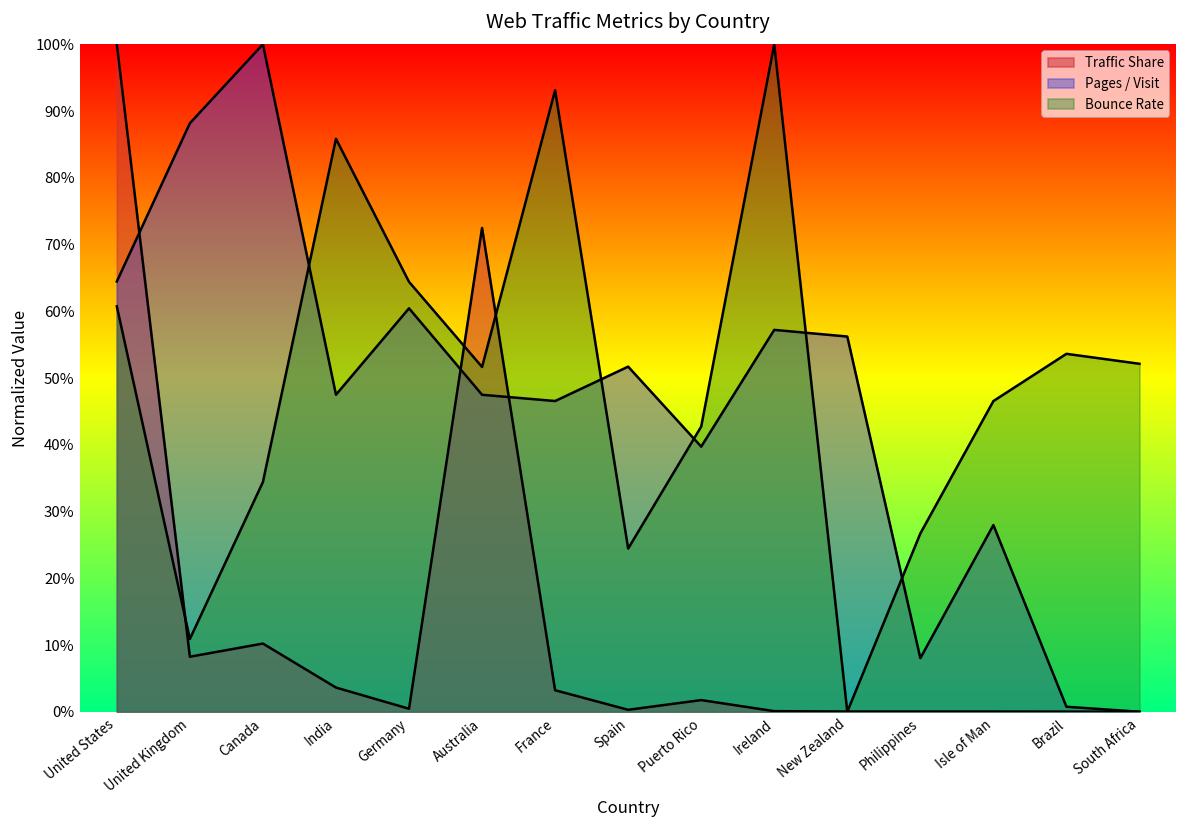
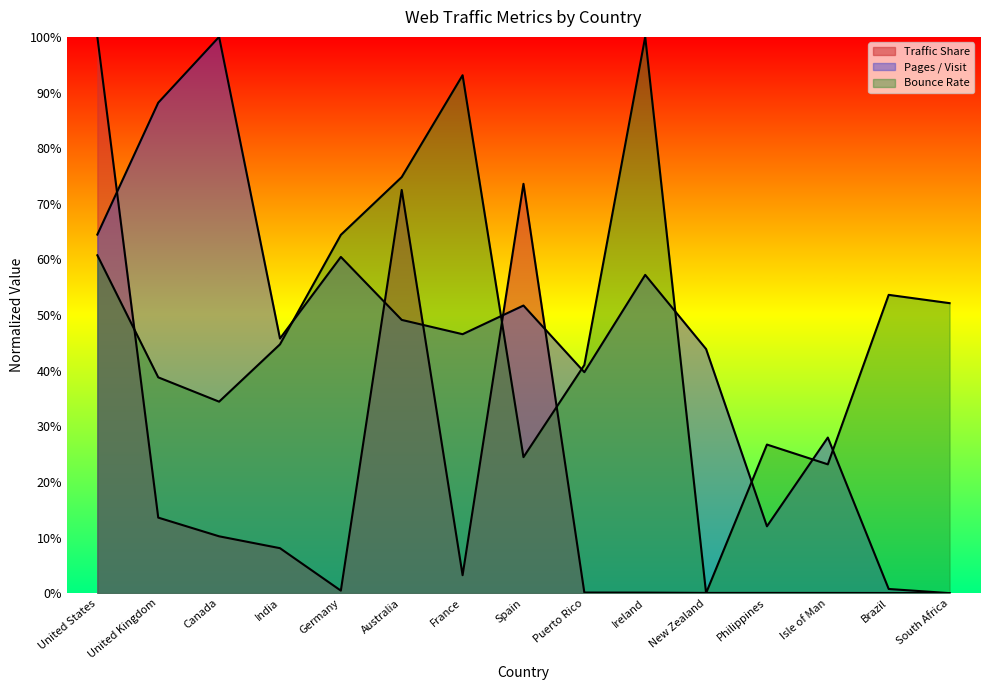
  {
    "Traffic Share": {
      "United States": "100%",
-     "United Kingdom": "8%",
+     "United Kingdom": "14%",
      "Canada": "10%",
-     "India": "4%",
+     "India": "8%",
      "Germany": "0%",
      "Australia": "72%",
      "France": "3%",
-     "Spain": "0%",
-     "Puerto Rico": "2%",
+     "Spain": "74%",
+     "Puerto Rico": "0%",
      "Ireland": "0%",
      "Philippines": "0%",
      "Isle of Man": "0%",
      "Brazil": "0%"
    },
    "Pages / Visit": {
      "United States": "64%",
      "United Kingdom": "88%",
      "Canada": "100%",
-     "India": "47%",
+     "India": "46%",
      "Germany": "60%",
-     "Australia": "47%",
+     "Australia": "49%",
      "France": "47%",
      "Spain": "52%",
      "Puerto Rico": "40%",
      "Ireland": "57%",
-     "New Zealand": "56%",
-     "Philippines": "8%",
+     "New Zealand": "44%",
+     "Philippines": "12%",
      "Isle of Man": "28%",
      "Brazil": "1%"
    },
    "Bounce Rate": {
      "United States": "61%",
-     "United Kingdom": "11%",
+     "United Kingdom": "39%",
      "Canada": "34%",
-     "India": "86%",
+     "India": "45%",
      "Germany": "64%",
-     "Australia": "52%",
+     "Australia": "75%",
      "France": "93%",
      "Spain": "24%",
-     "Puerto Rico": "43%",
+     "Puerto Rico": "41%",
      "Ireland": "100%",
      "Philippines": "27%",
-     "Isle of Man": "47%",
+     "Isle of Man": "23%",
      "Brazil": "54%",
      "South Africa": "52%"
    }
  }
